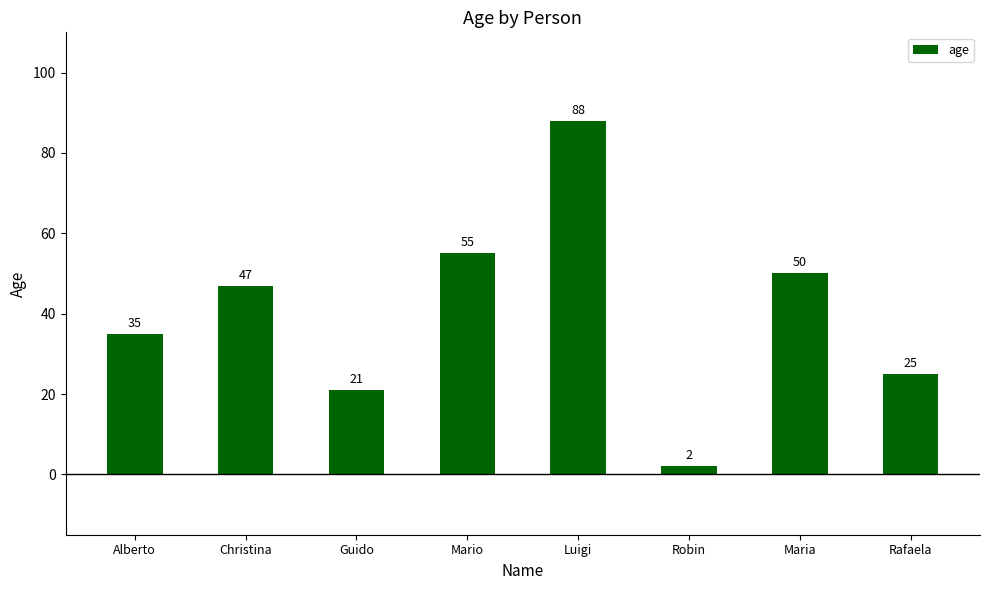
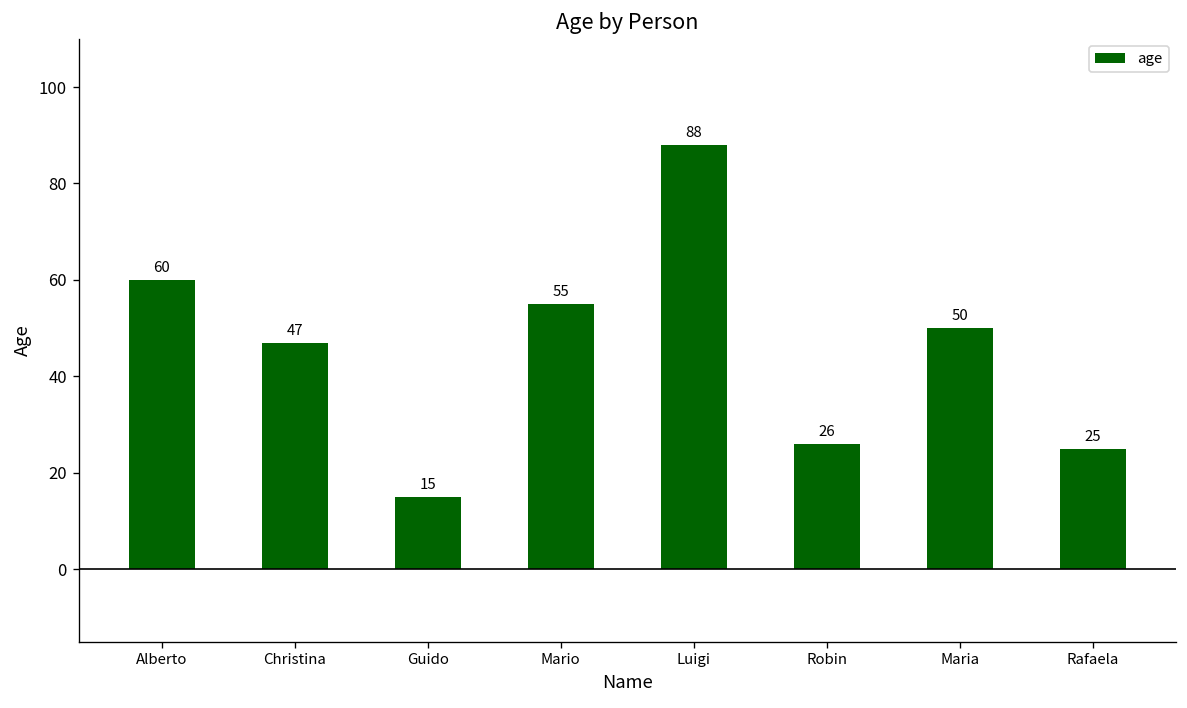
  {
-   "Alberto": 35,
+   "Alberto": 60,
    "Christina": 47,
-   "Guido": 21,
+   "Guido": 15,
    "Mario": 55,
    "Luigi": 88,
-   "Robin": 2,
+   "Robin": 26,
    "Maria": 50,
    "Rafaela": 25
  }
